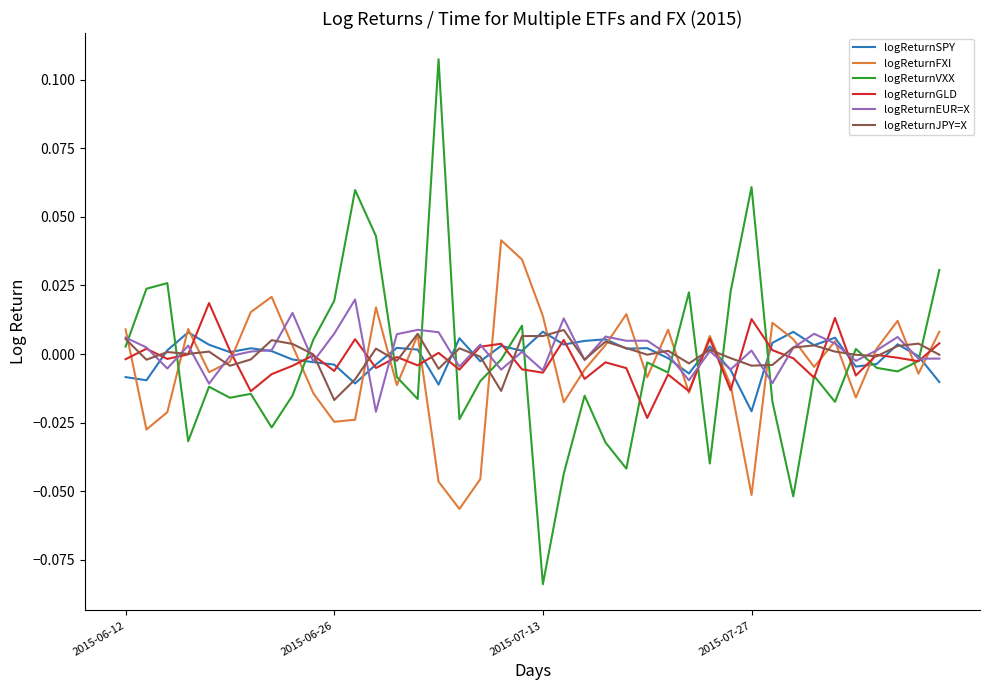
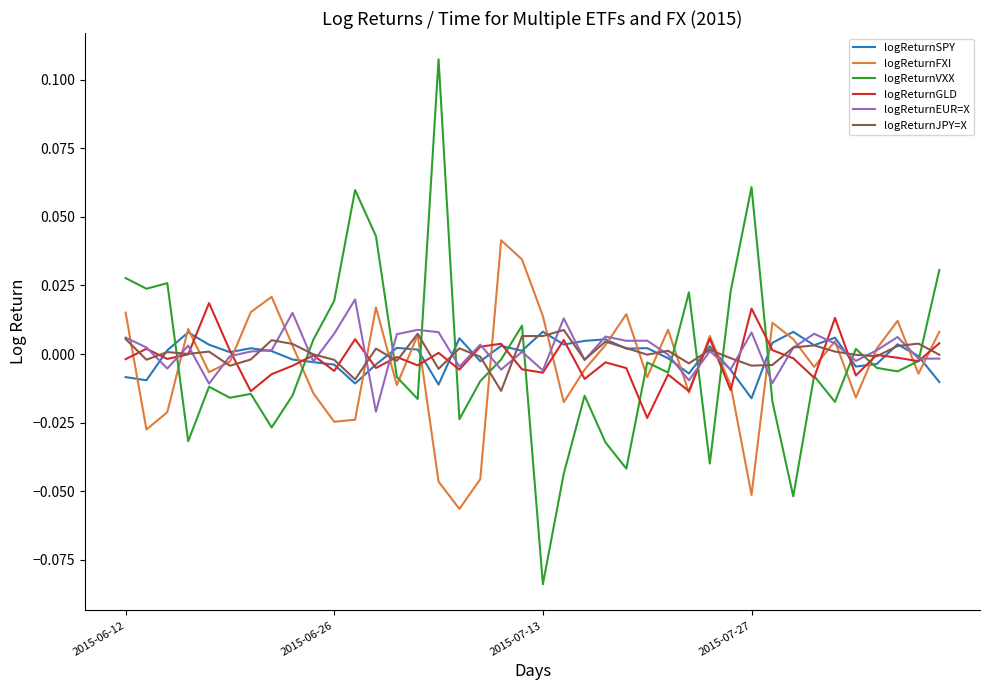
  {
    "logReturnSPY": {
      "2015-06-12": -0.008,
      "2015-06-26": -0.004,
      "2015-07-13": 0.008,
-     "2015-07-27": -0.021
+     "2015-07-27": -0.016
    },
    "logReturnFXI": {
-     "2015-06-12": 0.009,
+     "2015-06-12": 0.015,
      "2015-06-26": -0.025,
      "2015-07-13": 0.014,
      "2015-07-27": -0.051
    },
    "logReturnVXX": {
-     "2015-06-12": 0.003,
+     "2015-06-12": 0.028,
      "2015-06-26": 0.019,
      "2015-07-13": -0.084,
      "2015-07-27": 0.061
    },
    "logReturnGLD": {
      "2015-06-12": -0.002,
      "2015-06-26": -0.006,
-     "2015-07-27": 0.013
+     "2015-07-27": 0.017
    },
    "logReturnEUR=X": {
      "2015-06-26": 0.007,
-     "2015-07-27": 0.001
+     "2015-07-27": 0.008
    },
    "logReturnJPY=X": {
-     "2015-06-26": -0.017,
+     "2015-06-26": -0.002,
      "2015-07-13": 0.007,
      "2015-07-27": -0.004
    }
  }
